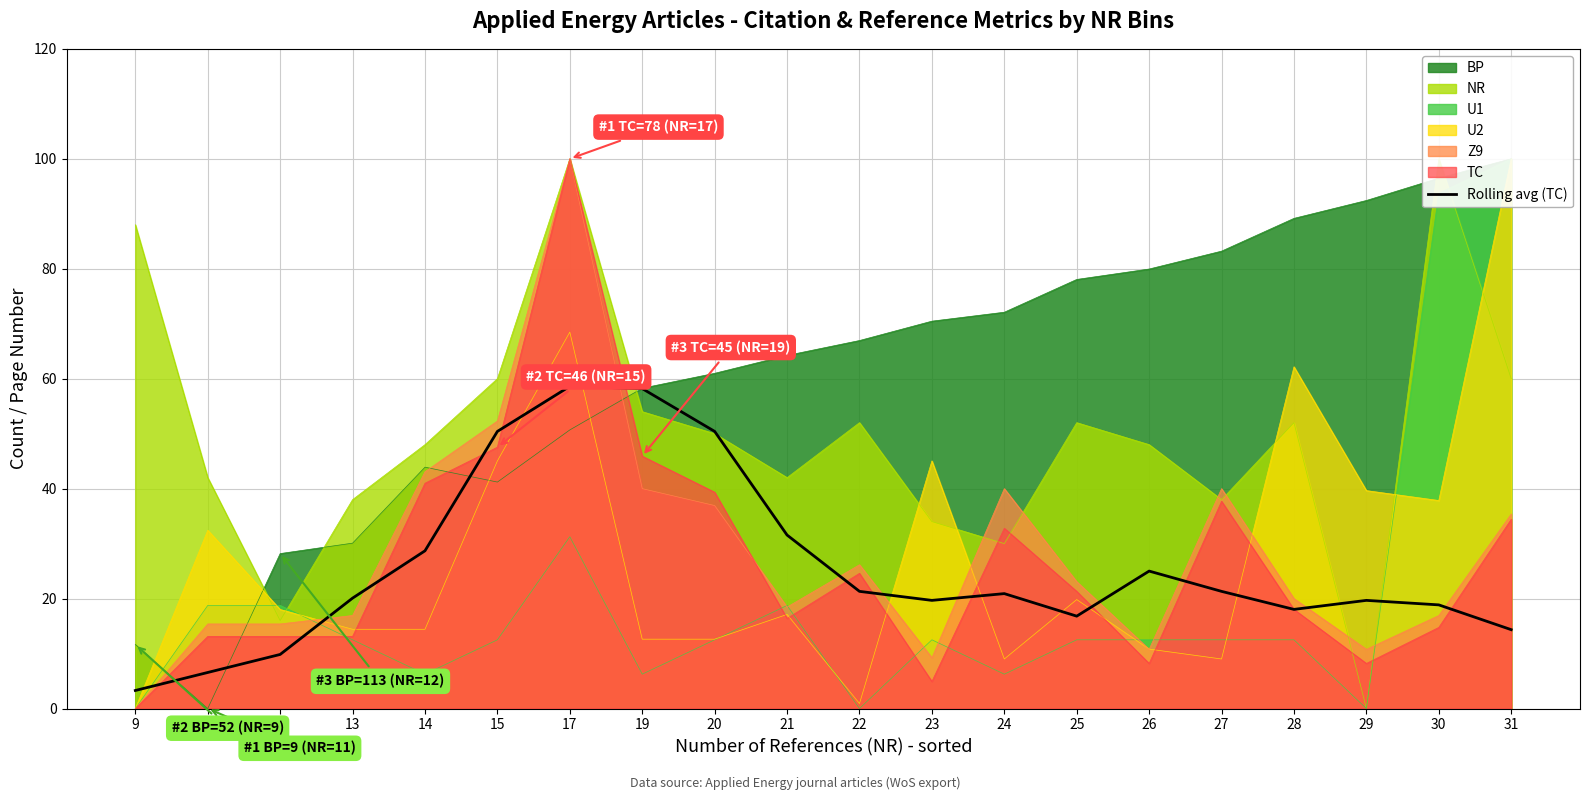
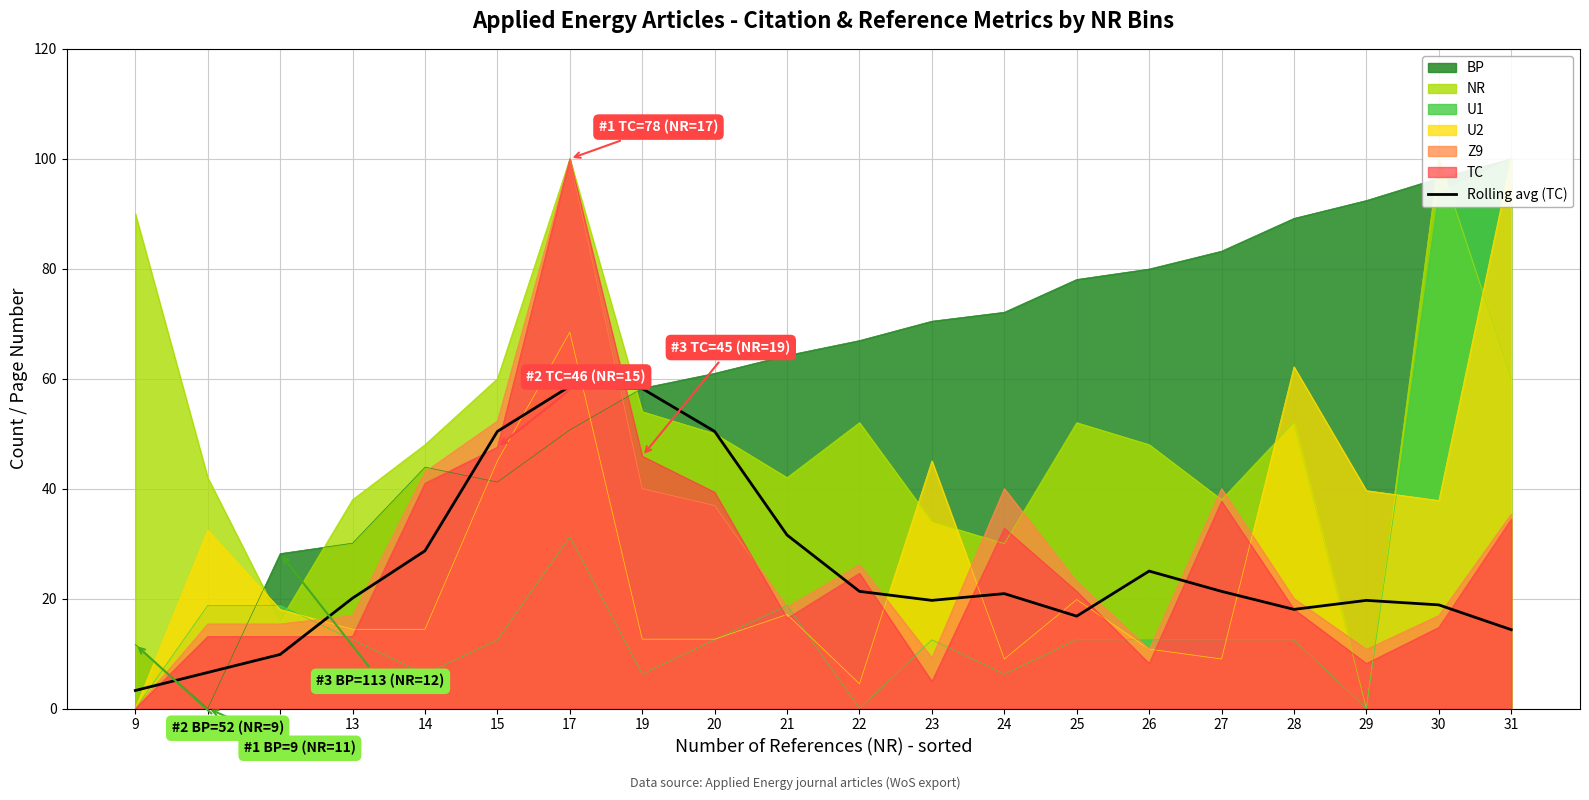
  {
    "BP": {
      "9": 12,
      "12": 28,
      "13": 30,
      "14": 44,
      "15": 41,
      "22": 67,
      "23": 70,
      "24": 72,
      "25": 78,
      "26": 80,
      "27": 83,
      "28": 89,
      "29": 92
    },
    "NR": {
-     "9": 88,
+     "9": 90,
      "11": 42,
      "12": 16,
      "13": 38,
      "14": 48,
      "15": 60,
      "21": 42,
      "22": 52,
      "23": 34,
      "24": 30,
      "25": 52,
      "26": 48,
      "28": 52,
      "31": 60
    },
    "U1": {
      "11": 19,
      "12": 19,
      "15": 13,
      "17": 31,
      "19": 6,
      "22": 0,
      "23": 13,
      "24": 6,
      "25": 13,
      "26": 13,
      "27": 13,
      "28": 13
    },
    "U2": {
      "11": 32,
      "12": 18,
      "15": 45,
      "17": 68,
      "19": 13,
      "21": 17,
-     "22": 1,
+     "22": 5,
      "23": 45,
      "24": 9,
      "25": 20,
      "27": 9,
      "28": 62,
      "29": 40,
      "30": 38
    },
    "Z9": {
      "11": 15,
      "12": 15,
      "14": 43,
      "15": 52,
      "19": 40,
      "20": 37,
      "22": 26,
      "23": 9,
      "24": 40,
      "25": 23,
      "27": 40,
      "28": 20,
      "29": 11,
      "30": 17,
      "31": 35
    },
    "TC": {
      "11": 13,
      "12": 13,
      "14": 41,
      "15": 48,
      "19": 46,
      "20": 39,
      "21": 16,
      "22": 25,
      "23": 5,
      "24": 33,
      "25": 21,
      "26": 8,
      "29": 8,
      "30": 15,
      "31": 34
    },
    "Rolling avg (TC)": {
      "9": 3,
      "14": 29,
      "15": 50,
      "21": 32,
      "22": 21,
      "23": 20,
      "24": 21,
      "25": 17,
      "26": 25,
      "27": 21,
      "29": 20,
      "30": 19,
      "31": 14
    }
  }
